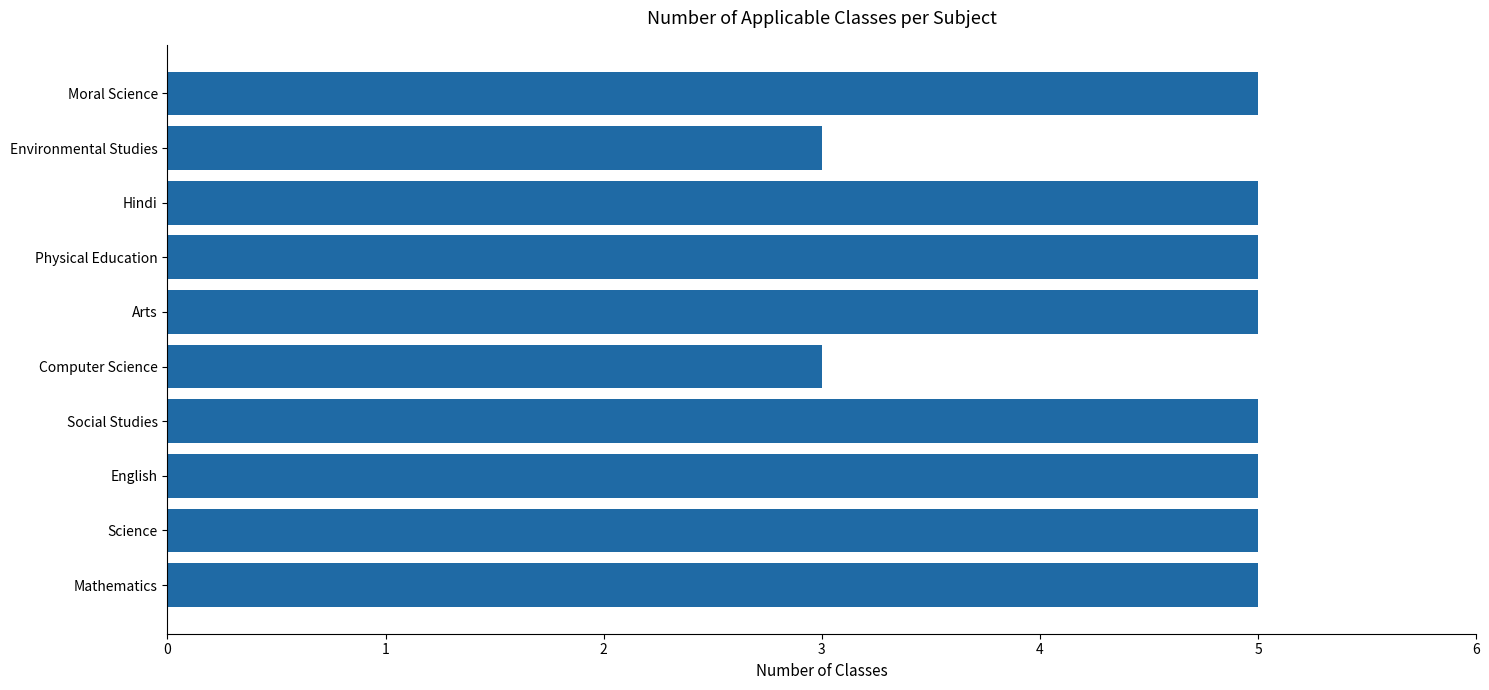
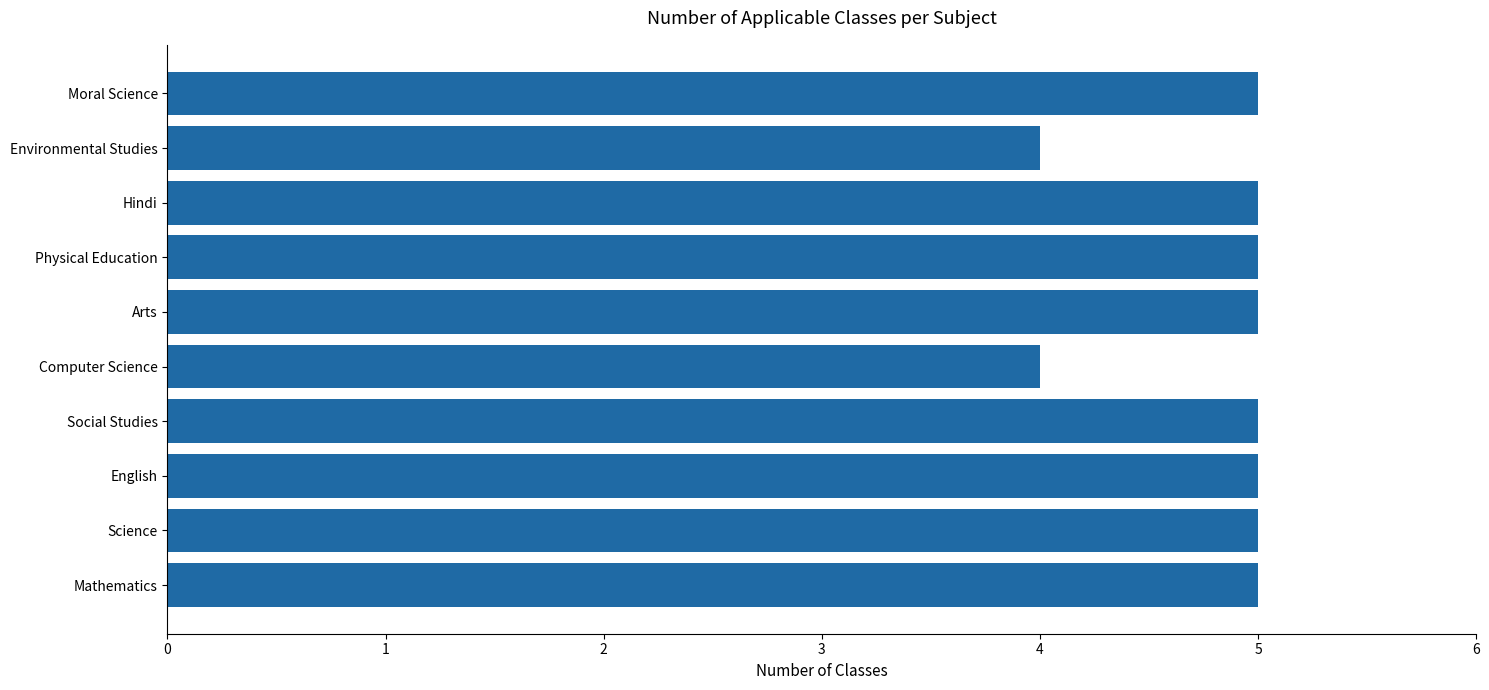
  {
    "Moral Science": 5,
-   "Environmental Studies": 3,
+   "Environmental Studies": 4,
    "Hindi": 5,
    "Physical Education": 5,
    "Arts": 5,
-   "Computer Science": 3,
+   "Computer Science": 4,
    "Social Studies": 5,
    "English": 5,
    "Science": 5,
    "Mathematics": 5
  }
